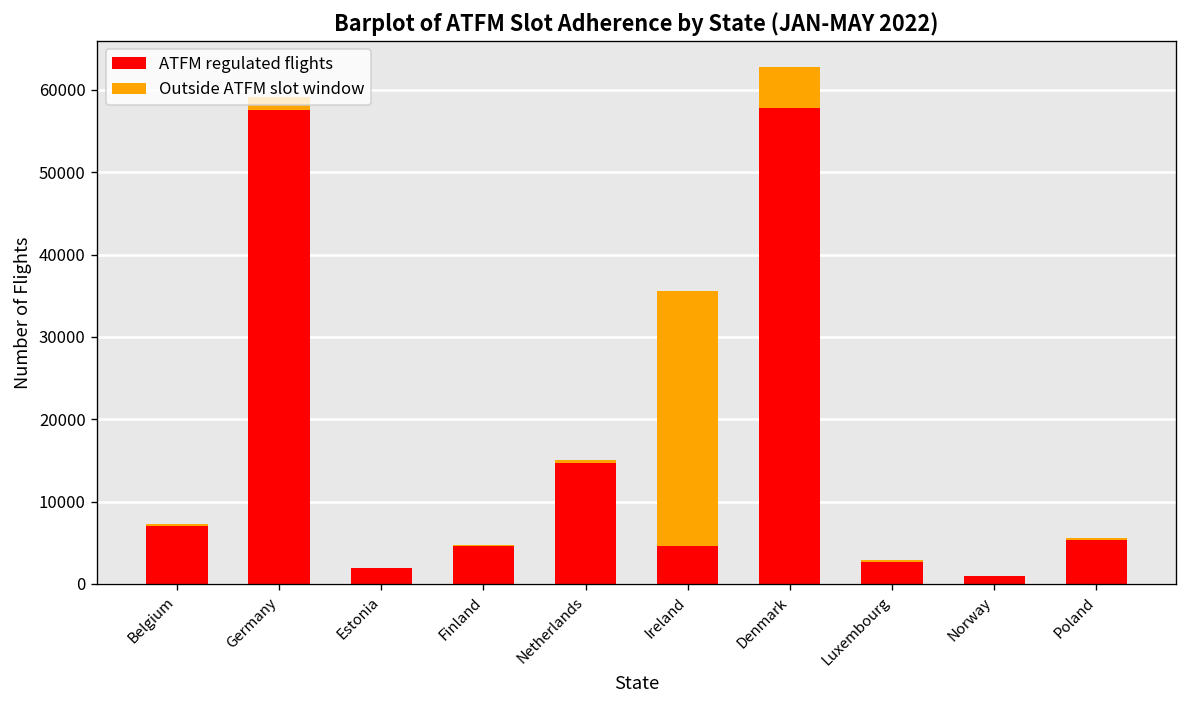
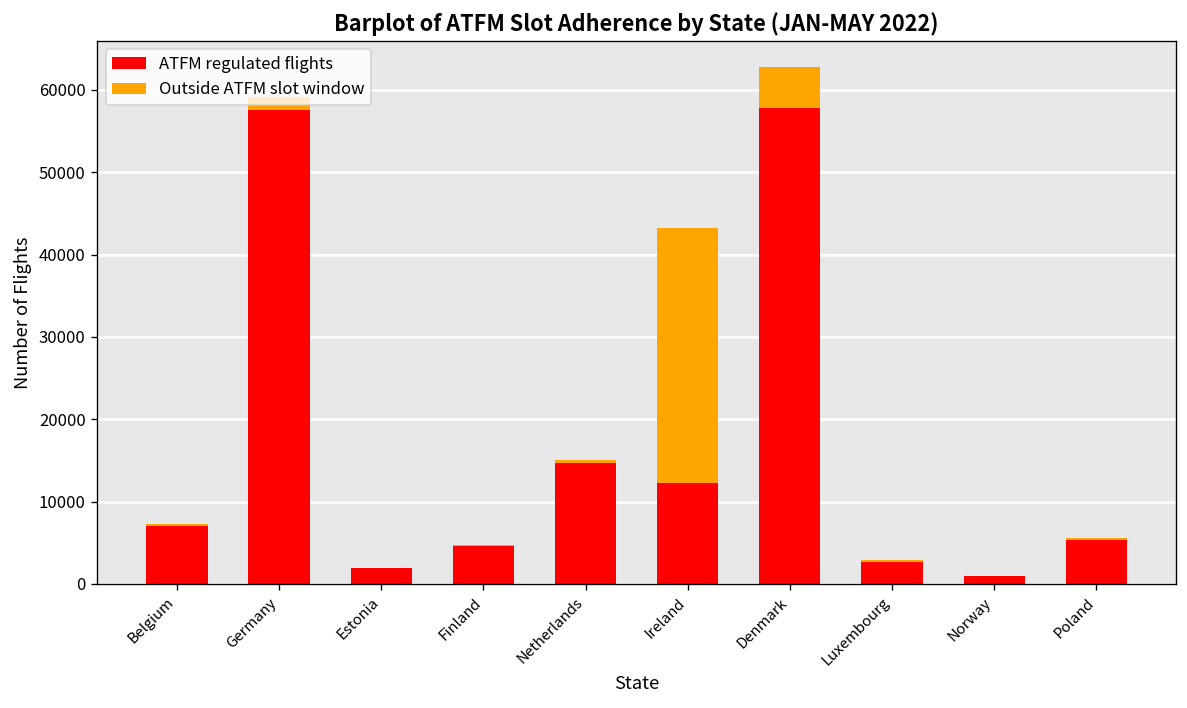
  {
    "ATFM regulated flights": {
      "Belgium": 7000,
      "Germany": 58000,
      "Estonia": 2000,
      "Finland": 5000,
      "Netherlands": 15000,
-     "Ireland": 5000,
+     "Ireland": 12000,
      "Denmark": 58000,
      "Luxembourg": 3000,
      "Norway": 1000,
      "Poland": 5000
    },
    "Outside ATFM slot window": {
      "Ireland": 31000,
      "Denmark": 5000
    }
  }
